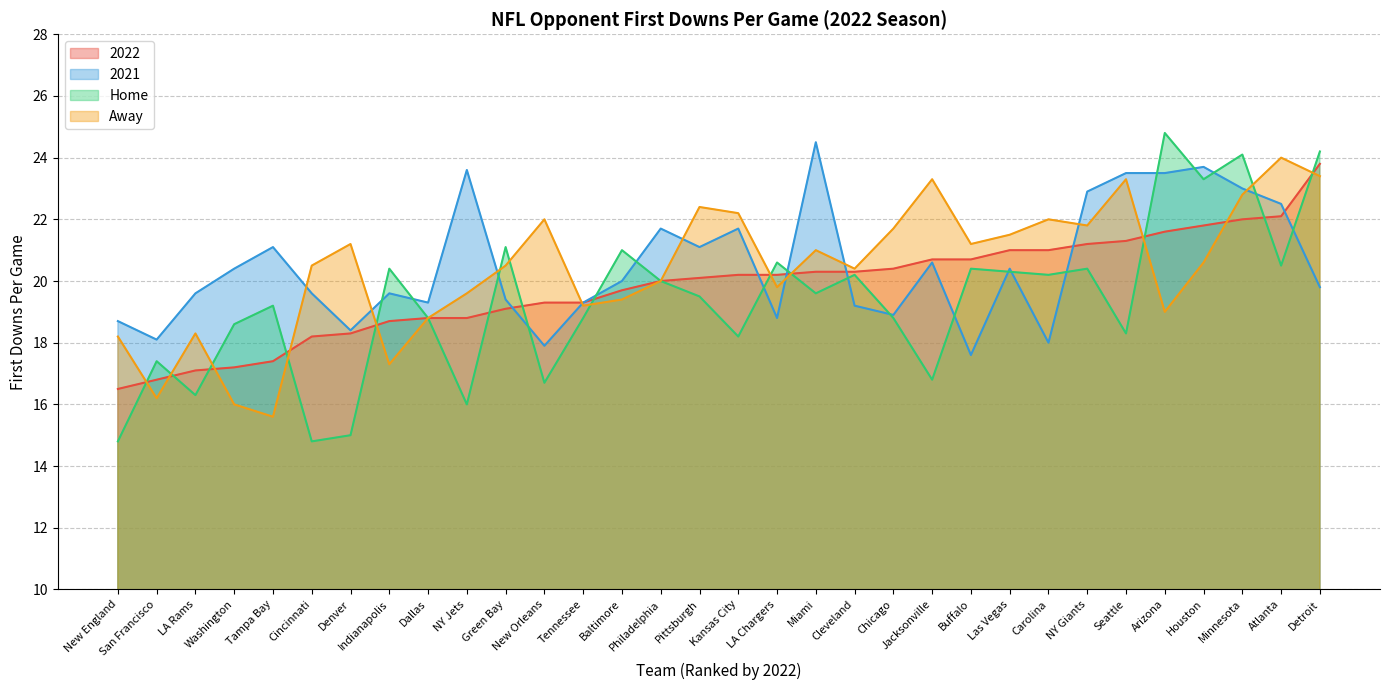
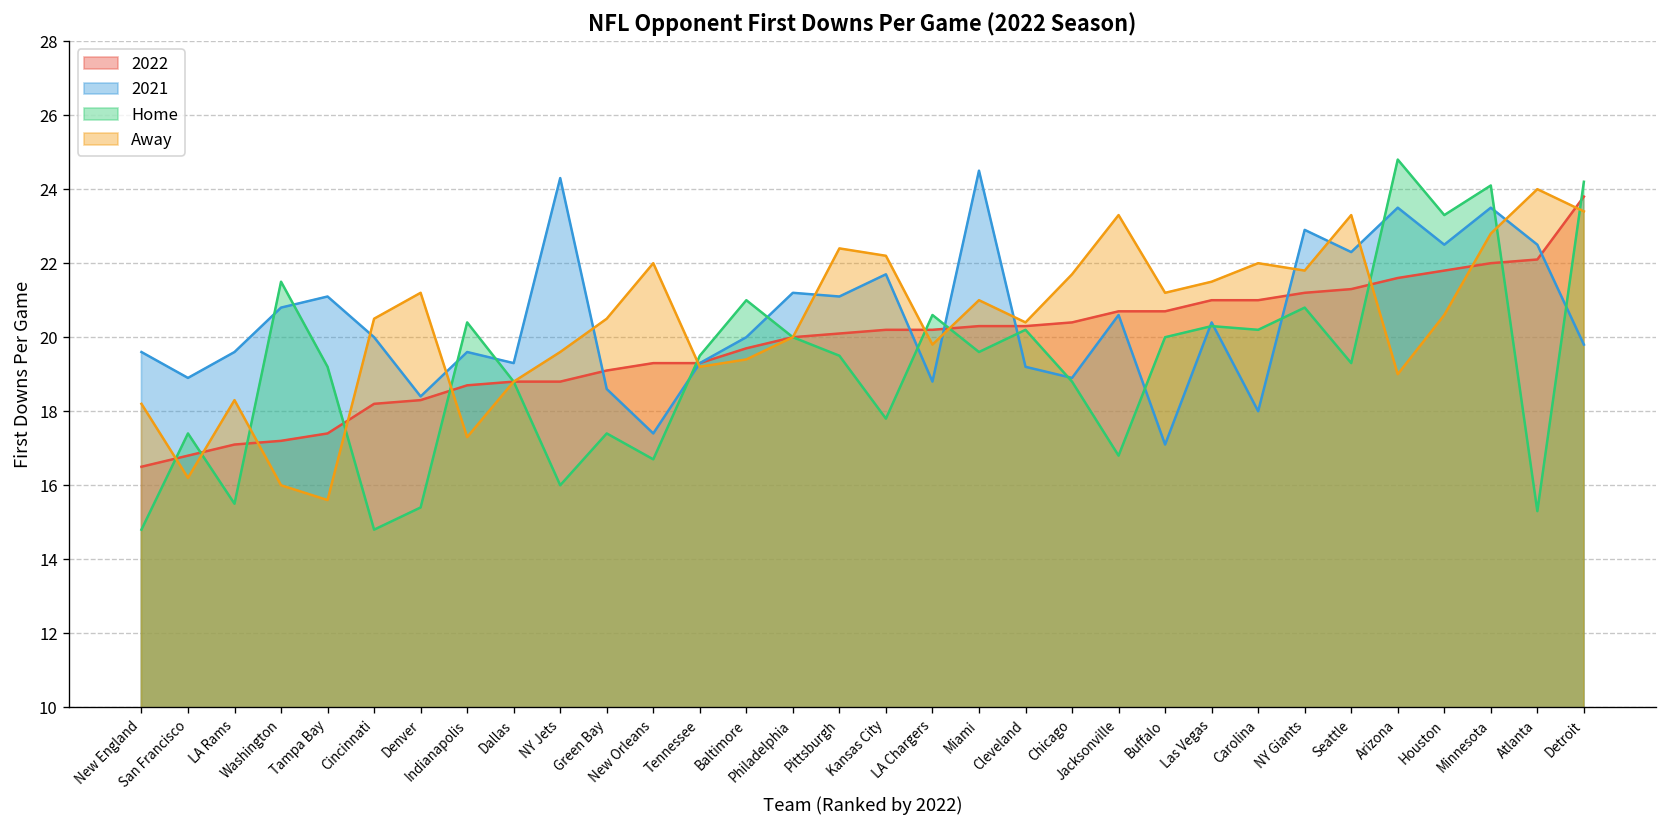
  {
    "2021": {
-     "New England": 18.7,
-     "San Francisco": 18.1,
+     "New England": 19.6,
+     "San Francisco": 18.9,
      "LA Rams": 19.6,
-     "Washington": 20.4,
+     "Washington": 20.8,
      "Tampa Bay": 21.1,
-     "Cincinnati": 19.6,
+     "Cincinnati": 20.0,
      "Denver": 18.4,
      "Indianapolis": 19.6,
      "Dallas": 19.3,
-     "NY Jets": 23.6,
-     "Green Bay": 19.4,
-     "New Orleans": 17.9,
+     "NY Jets": 24.3,
+     "Green Bay": 18.6,
+     "New Orleans": 17.4,
      "Baltimore": 20.0,
-     "Philadelphia": 21.7,
+     "Philadelphia": 21.2,
      "Pittsburgh": 21.1,
      "Kansas City": 21.7,
      "LA Chargers": 18.8,
      "Miami": 24.5,
      "Cleveland": 19.2,
      "Chicago": 18.9,
      "Jacksonville": 20.6,
-     "Buffalo": 17.6,
+     "Buffalo": 17.1,
      "Las Vegas": 20.4,
      "Carolina": 18.0,
      "NY Giants": 22.9,
-     "Seattle": 23.5,
+     "Seattle": 22.3,
      "Arizona": 23.5,
-     "Houston": 23.7,
-     "Minnesota": 23.0,
+     "Houston": 22.5,
+     "Minnesota": 23.5,
      "Atlanta": 22.5,
      "Detroit": 19.8
    },
    "Home": {
      "New England": 14.8,
      "San Francisco": 17.4,
-     "LA Rams": 16.3,
-     "Washington": 18.6,
+     "LA Rams": 15.5,
+     "Washington": 21.5,
      "Tampa Bay": 19.2,
      "Cincinnati": 14.8,
-     "Denver": 15.0,
+     "Denver": 15.4,
      "Indianapolis": 20.4,
      "NY Jets": 16.0,
-     "Green Bay": 21.1,
+     "Green Bay": 17.4,
      "New Orleans": 16.7,
-     "Tennessee": 18.8,
+     "Tennessee": 19.5,
      "Baltimore": 21.0,
      "Pittsburgh": 19.5,
-     "Kansas City": 18.2,
+     "Kansas City": 17.8,
      "LA Chargers": 20.6,
      "Miami": 19.6,
      "Cleveland": 20.2,
      "Chicago": 18.8,
      "Jacksonville": 16.8,
-     "Buffalo": 20.4,
+     "Buffalo": 20.0,
      "Las Vegas": 20.3,
      "Carolina": 20.2,
-     "NY Giants": 20.4,
-     "Seattle": 18.3,
+     "NY Giants": 20.8,
+     "Seattle": 19.3,
      "Arizona": 24.8,
      "Houston": 23.3,
      "Minnesota": 24.1,
-     "Atlanta": 20.5,
+     "Atlanta": 15.3,
      "Detroit": 24.2
    }
  }
